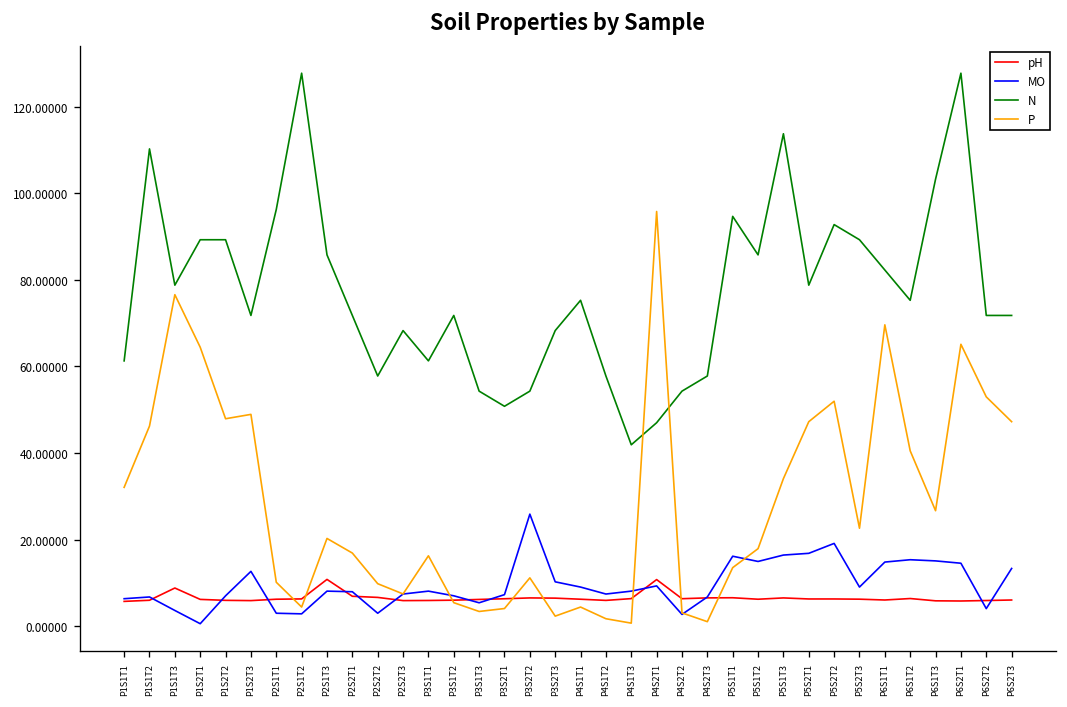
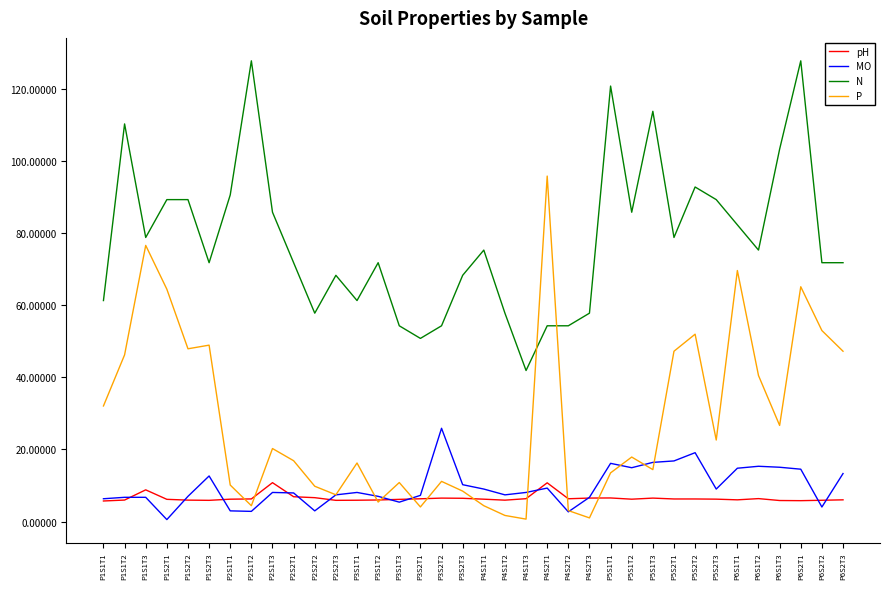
  {
    "pH": {
      "P1S1T2": 6,
      "P1S1T3": 9,
      "P1S2T1": 6,
      "P1S2T2": 6,
      "P1S2T3": 6,
      "P2S1T1": 6,
      "P2S1T2": 6,
      "P2S1T3": 11,
      "P2S2T1": 7,
      "P2S2T2": 7,
      "P2S2T3": 6,
      "P3S1T1": 6,
      "P3S1T3": 6,
      "P3S2T1": 6,
      "P3S2T2": 7,
      "P3S2T3": 6,
      "P4S1T1": 6,
      "P4S1T2": 6,
      "P4S1T3": 6,
      "P4S2T1": 11,
      "P4S2T2": 6,
      "P5S1T1": 7,
      "P5S1T2": 6,
      "P5S1T3": 7,
      "P5S2T1": 6,
      "P5S2T2": 6,
      "P5S2T3": 6,
      "P6S1T1": 6,
      "P6S1T2": 6,
      "P6S1T3": 6,
      "P6S2T1": 6,
      "P6S2T2": 6,
      "P6S2T3": 6
    },
    "MO": {
      "P1S1T2": 7,
-     "P1S1T3": 4,
+     "P1S1T3": 7,
      "P1S2T1": 1,
      "P1S2T2": 7,
      "P1S2T3": 13,
      "P2S1T1": 3,
      "P2S1T2": 3,
      "P2S1T3": 8,
      "P2S2T1": 8,
      "P2S2T2": 3,
      "P3S1T1": 8,
      "P3S1T2": 7,
      "P3S1T3": 5,
      "P3S2T1": 7,
      "P3S2T2": 26,
      "P3S2T3": 10,
      "P4S1T1": 9,
      "P4S1T2": 7,
      "P4S1T3": 8,
      "P4S2T1": 9,
      "P5S1T1": 16,
      "P5S1T2": 15,
      "P5S1T3": 16,
      "P5S2T1": 17,
      "P5S2T2": 19,
      "P5S2T3": 9,
      "P6S1T1": 15,
      "P6S1T2": 15,
      "P6S1T3": 15,
      "P6S2T1": 15,
      "P6S2T2": 4,
      "P6S2T3": 13
    },
    "N": {
      "P1S1T1": 61,
      "P1S1T2": 110,
      "P1S1T3": 79,
      "P1S2T1": 89,
      "P1S2T2": 89,
      "P1S2T3": 72,
-     "P2S1T1": 96,
+     "P2S1T1": 91,
      "P2S1T2": 128,
      "P2S1T3": 86,
      "P2S2T1": 72,
      "P2S2T2": 58,
      "P2S2T3": 68,
      "P3S1T1": 61,
      "P3S1T2": 72,
      "P3S1T3": 54,
      "P3S2T1": 51,
      "P3S2T2": 54,
      "P3S2T3": 68,
      "P4S1T1": 75,
      "P4S1T2": 58,
      "P4S1T3": 42,
-     "P4S2T1": 47,
+     "P4S2T1": 54,
      "P4S2T2": 54,
      "P4S2T3": 58,
-     "P5S1T1": 95,
+     "P5S1T1": 121,
      "P5S1T2": 86,
      "P5S1T3": 114,
      "P5S2T1": 79,
      "P5S2T2": 93,
      "P5S2T3": 89,
      "P6S1T1": 82,
      "P6S1T2": 75,
      "P6S1T3": 103,
      "P6S2T1": 128,
      "P6S2T2": 72,
      "P6S2T3": 72
    },
    "P": {
      "P1S1T1": 32,
      "P1S1T2": 46,
      "P1S1T3": 77,
      "P1S2T1": 64,
      "P1S2T2": 48,
      "P1S2T3": 49,
      "P2S1T1": 10,
      "P2S1T2": 4,
      "P2S1T3": 20,
      "P2S2T1": 17,
      "P2S2T2": 10,
      "P3S1T1": 16,
-     "P3S1T3": 3,
+     "P3S1T3": 11,
      "P3S2T1": 4,
      "P3S2T2": 11,
-     "P3S2T3": 2,
+     "P3S2T3": 8,
      "P4S1T1": 4,
      "P4S1T2": 2,
      "P4S1T3": 1,
      "P4S2T1": 96,
      "P4S2T3": 1,
      "P5S1T1": 14,
      "P5S1T2": 18,
-     "P5S1T3": 34,
+     "P5S1T3": 14,
      "P5S2T1": 47,
      "P5S2T2": 52,
      "P5S2T3": 23,
      "P6S1T1": 70,
      "P6S1T2": 41,
      "P6S1T3": 27,
      "P6S2T1": 65,
      "P6S2T2": 53,
      "P6S2T3": 47
    }
  }
